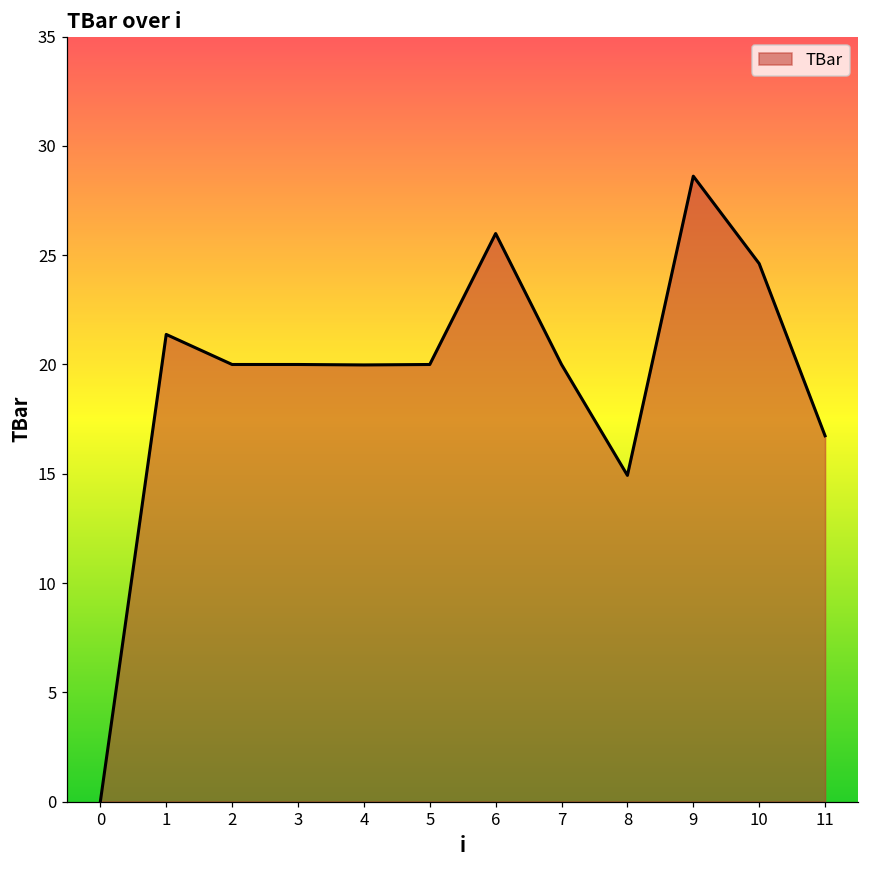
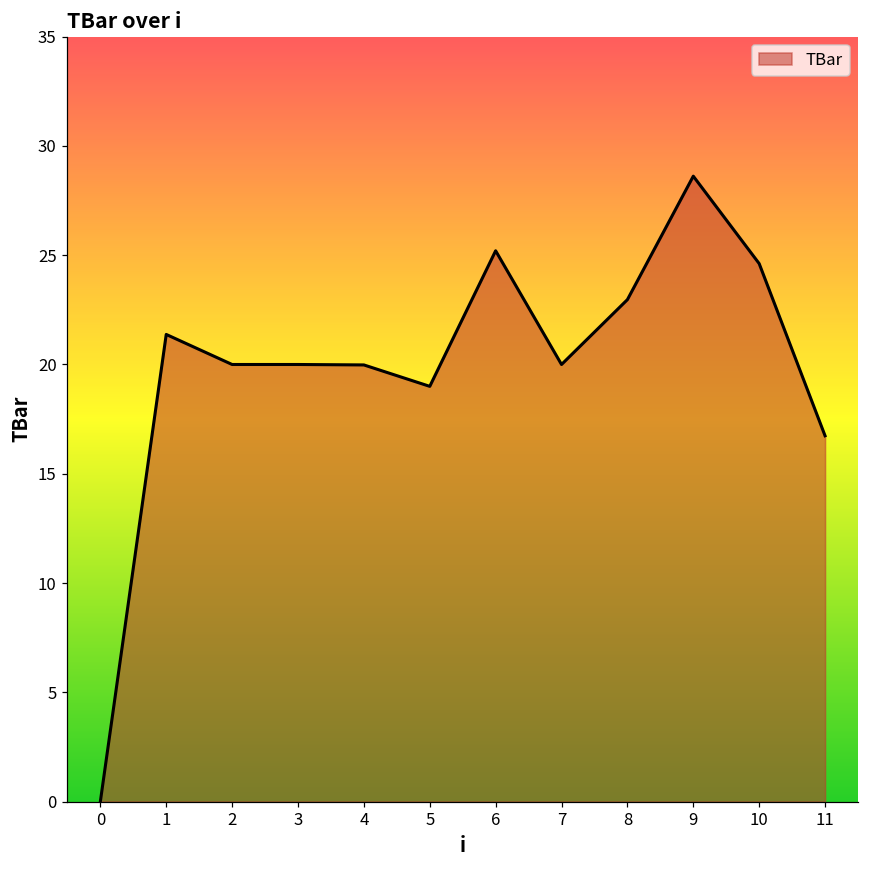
  {
    "0": 0.0,
    "1": 21.4,
    "2": 20.0,
    "3": 20.0,
    "4": 20.0,
-   "5": 20,
-   "6": 26.0,
+   "5": 19,
+   "6": 25.2,
    "7": 20.0,
-   "8": 14.9,
+   "8": 23.0,
    "9": 28.6,
    "10": 24.6,
    "11": 16.7
  }
